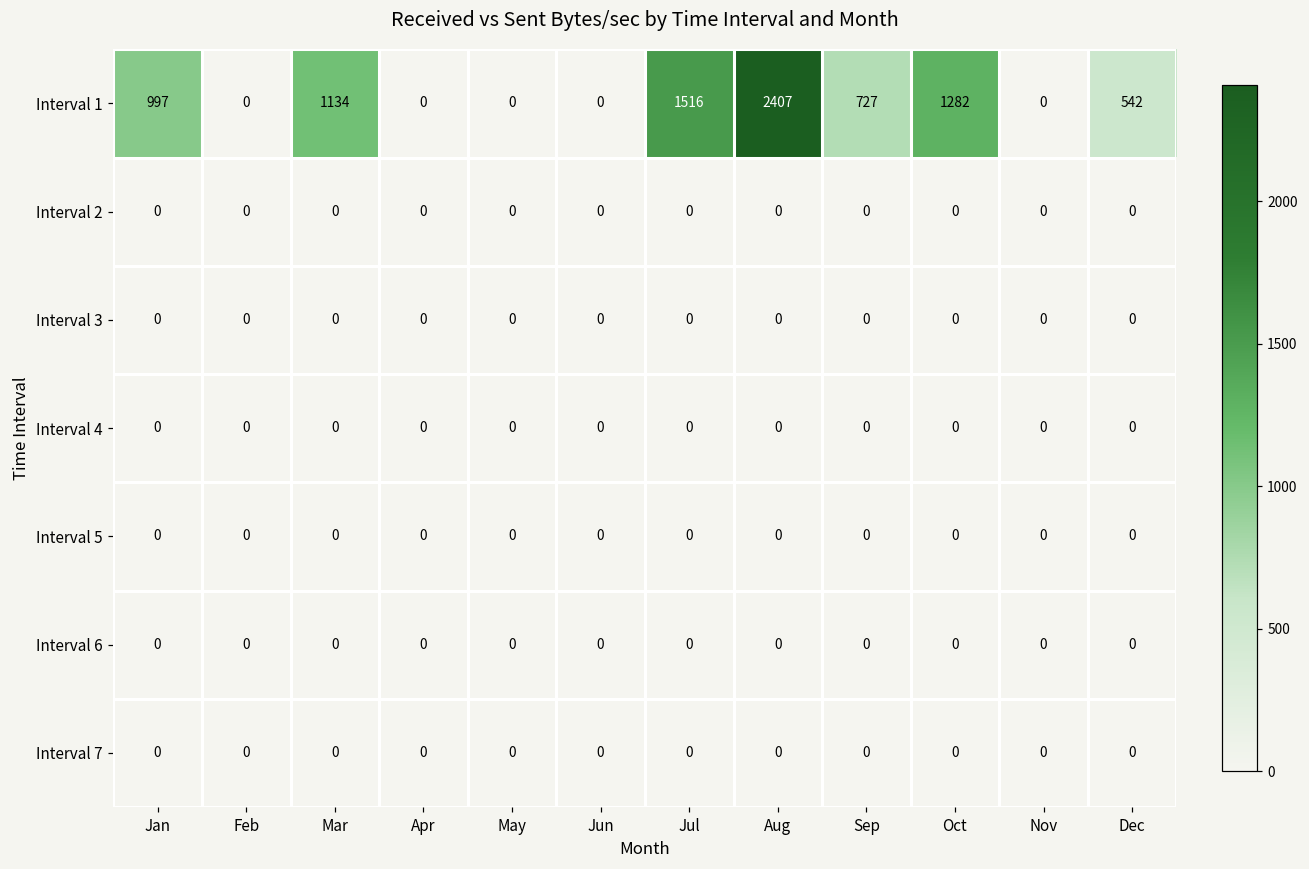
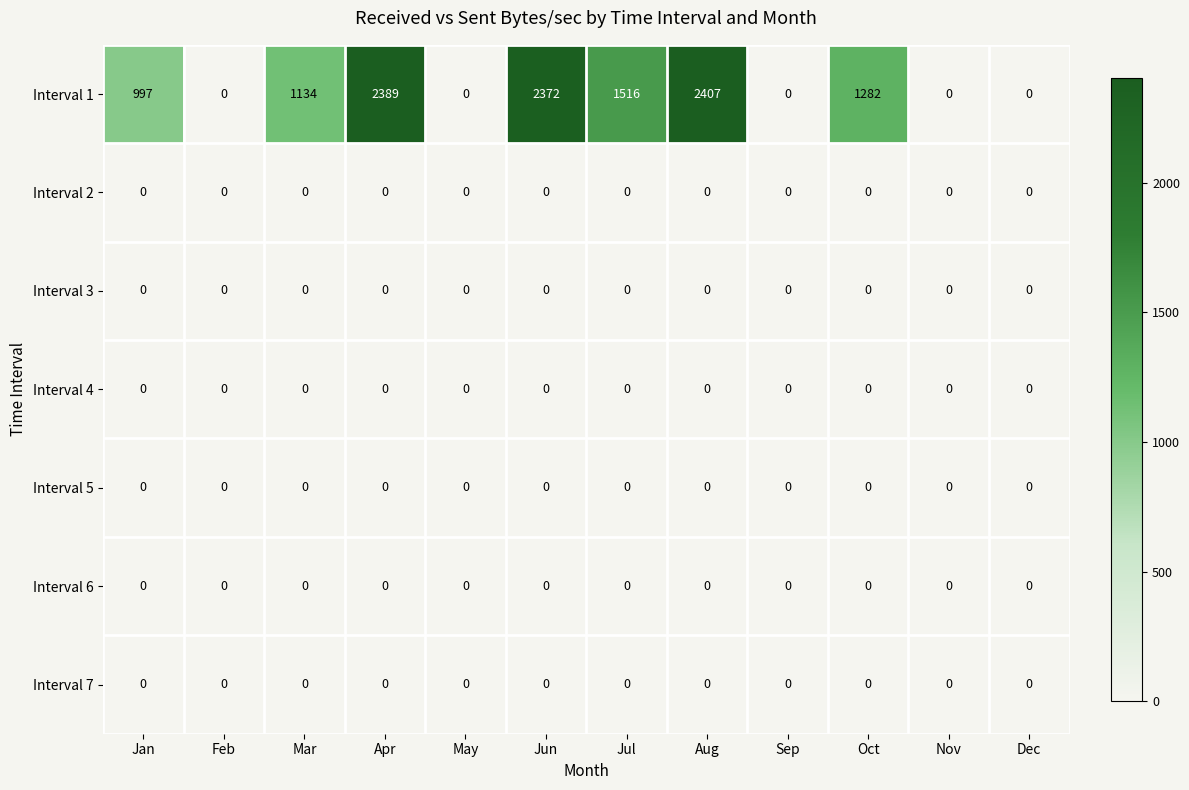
  {
    "Interval 1": {
      "Jan": 997,
      "Feb": 0,
      "Mar": 1134,
-     "Apr": 0,
+     "Apr": 2389,
      "May": 0,
-     "Jun": 0,
+     "Jun": 2372,
      "Jul": 1516,
      "Aug": 2407,
-     "Sep": 727,
+     "Sep": 0,
      "Oct": 1282,
      "Nov": 0,
-     "Dec": 542
+     "Dec": 0
    },
    "Interval 2": {
      "Jan": 0,
      "Feb": 0,
      "Mar": 0,
      "Apr": 0,
      "May": 0,
      "Jun": 0,
      "Jul": 0,
      "Aug": 0,
      "Sep": 0,
      "Oct": 0,
      "Nov": 0,
      "Dec": 0
    },
    "Interval 3": {
      "Jan": 0,
      "Feb": 0,
      "Mar": 0,
      "Apr": 0,
      "May": 0,
      "Jun": 0,
      "Jul": 0,
      "Aug": 0,
      "Sep": 0,
      "Oct": 0,
      "Nov": 0,
      "Dec": 0
    },
    "Interval 4": {
      "Jan": 0,
      "Feb": 0,
      "Mar": 0,
      "Apr": 0,
      "May": 0,
      "Jun": 0,
      "Jul": 0,
      "Aug": 0,
      "Sep": 0,
      "Oct": 0,
      "Nov": 0,
      "Dec": 0
    },
    "Interval 5": {
      "Jan": 0,
      "Feb": 0,
      "Mar": 0,
      "Apr": 0,
      "May": 0,
      "Jun": 0,
      "Jul": 0,
      "Aug": 0,
      "Sep": 0,
      "Oct": 0,
      "Nov": 0,
      "Dec": 0
    },
    "Interval 6": {
      "Jan": 0,
      "Feb": 0,
      "Mar": 0,
      "Apr": 0,
      "May": 0,
      "Jun": 0,
      "Jul": 0,
      "Aug": 0,
      "Sep": 0,
      "Oct": 0,
      "Nov": 0,
      "Dec": 0
    },
    "Interval 7": {
      "Jan": 0,
      "Feb": 0,
      "Mar": 0,
      "Apr": 0,
      "May": 0,
      "Jun": 0,
      "Jul": 0,
      "Aug": 0,
      "Sep": 0,
      "Oct": 0,
      "Nov": 0,
      "Dec": 0
    }
  }
